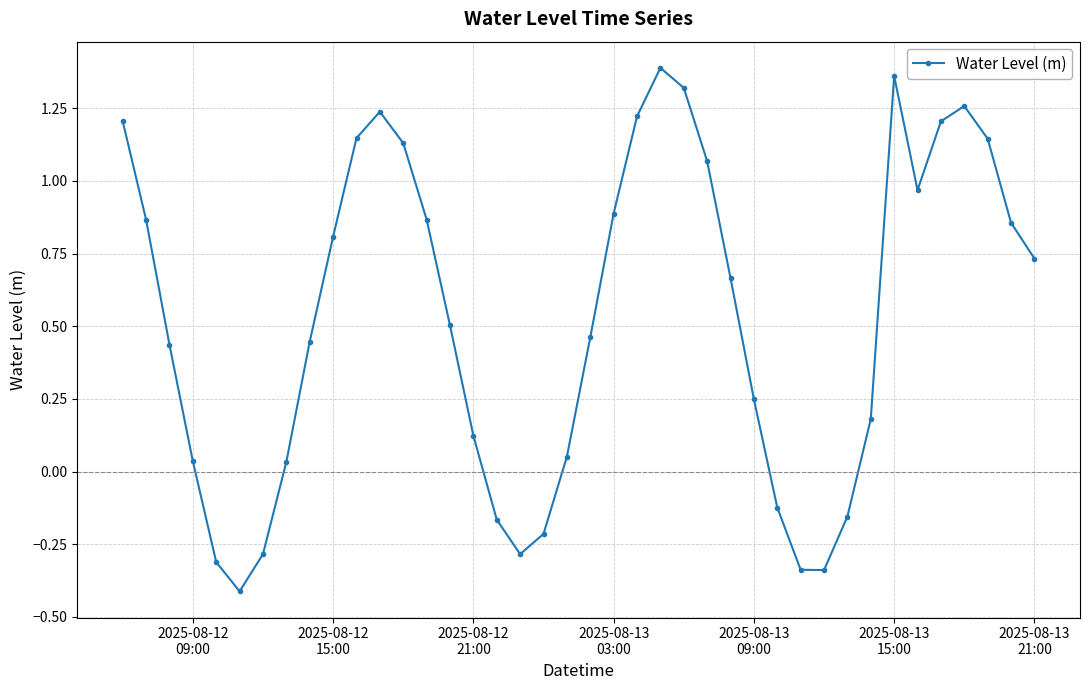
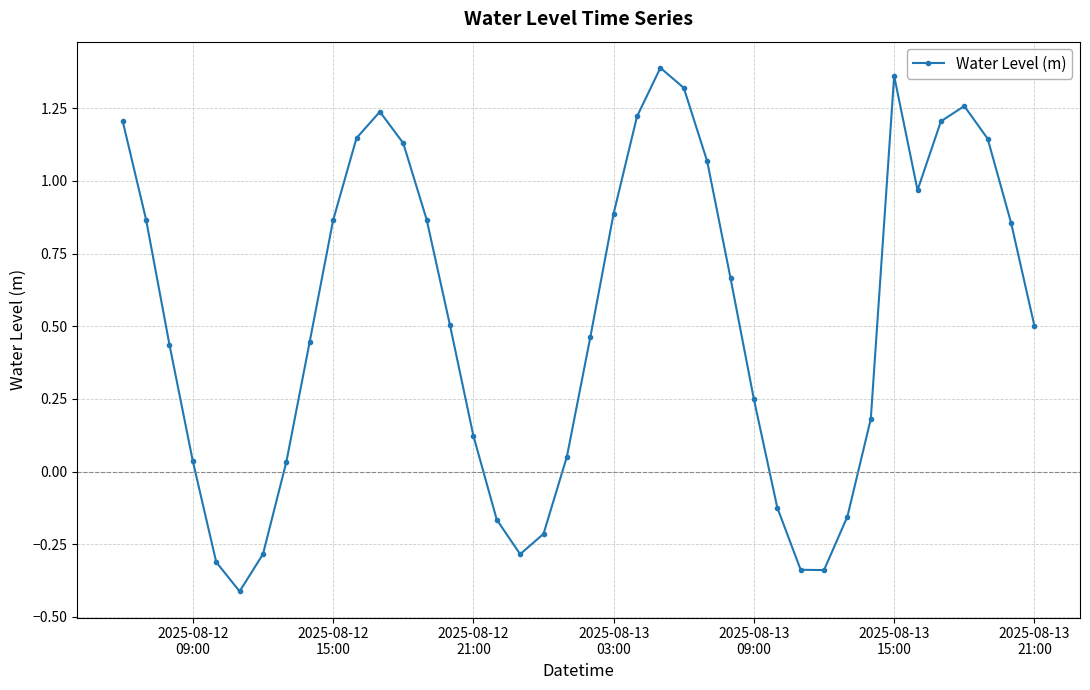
  {
    "2025-08-12 09:00": 0.04,
-   "2025-08-12 15:00": 0.81,
+   "2025-08-12 15:00": 0.86,
    "2025-08-12 21:00": 0.12,
    "2025-08-13 03:00": 0.89,
    "2025-08-13 09:00": 0.25,
    "2025-08-13 15:00": 1.36,
-   "2025-08-13 21:00": 0.73
+   "2025-08-13 21:00": 0.50
  }
